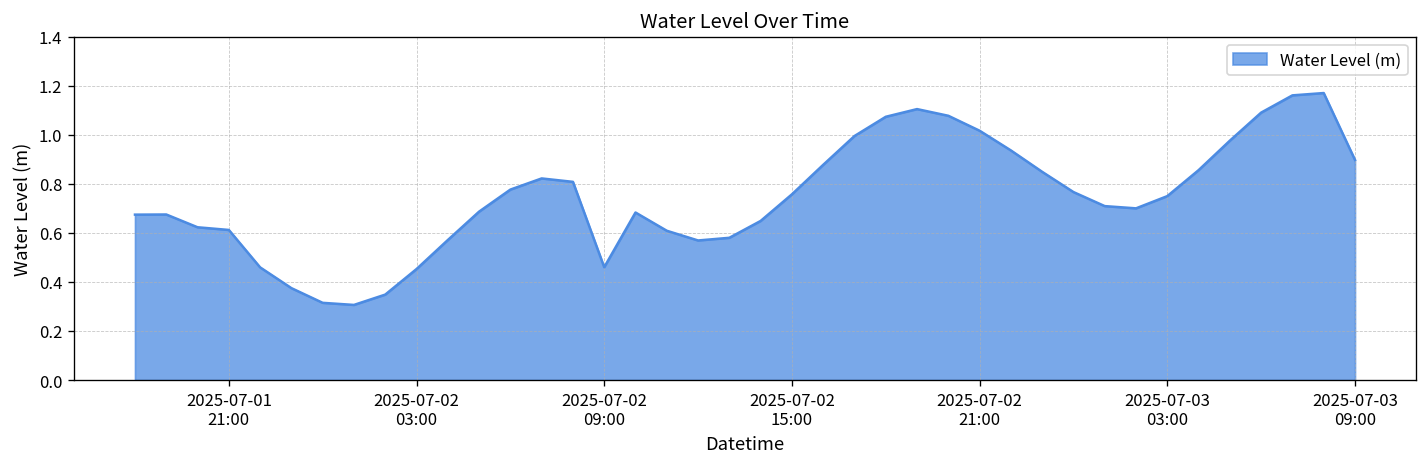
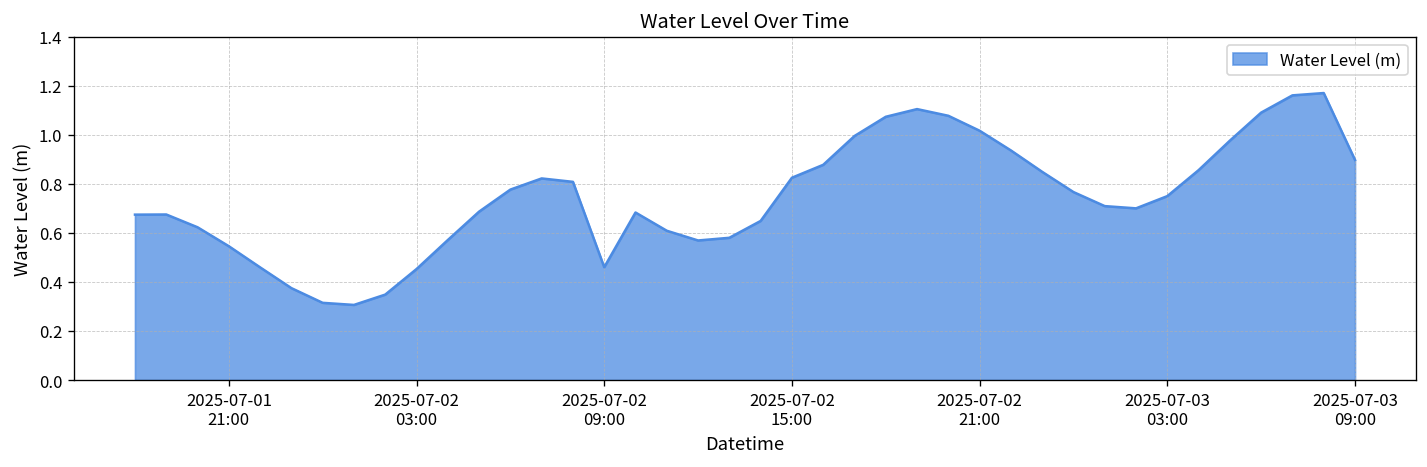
  {
-   "2025-07-01 21:00": 0.61,
+   "2025-07-01 21:00": 0.55,
    "2025-07-02 03:00": 0.45,
    "2025-07-02 09:00": 0.46,
-   "2025-07-02 15:00": 0.76,
+   "2025-07-02 15:00": 0.82,
    "2025-07-02 21:00": 1.02,
    "2025-07-03 03:00": 0.75,
    "2025-07-03 09:00": 0.90
  }
